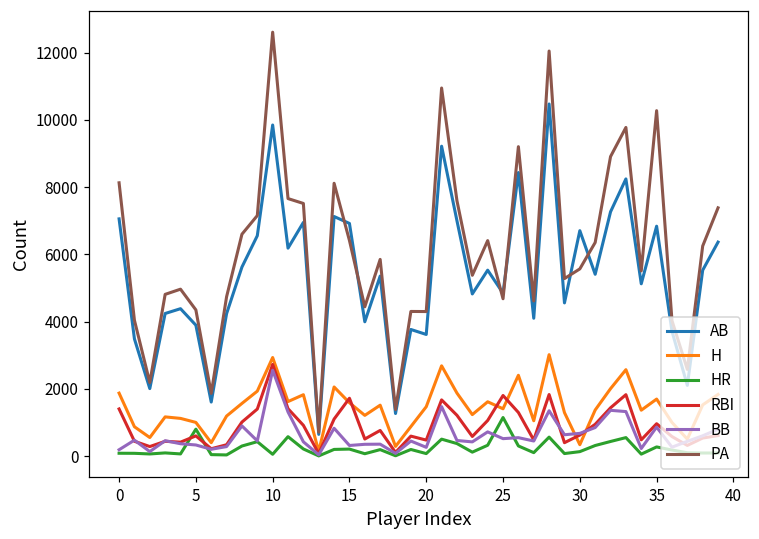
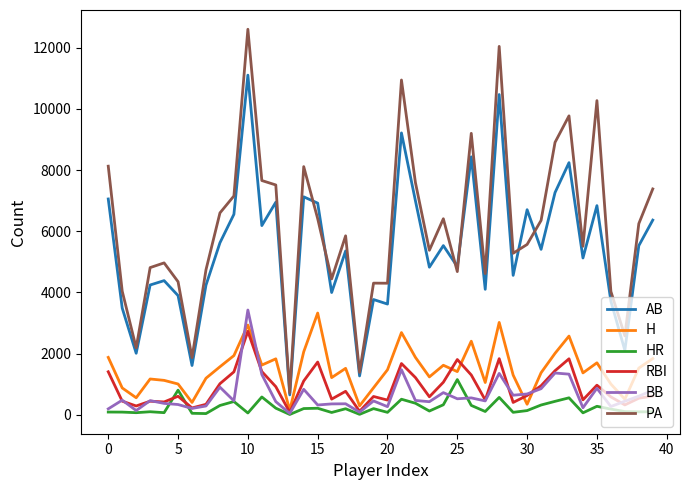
  {
    "AB": {
      "0": 7100,
      "5": 3900,
-     "10": 9800,
+     "10": 11100,
      "15": 6900,
      "20": 3600,
      "25": 4800,
      "30": 6700,
      "35": 6800
    },
    "H": {
      "0": 1900,
      "5": 1000,
      "10": 2900,
-     "15": 1600,
+     "15": 3300,
      "20": 1500,
      "25": 1400,
      "30": 300,
      "35": 1700
    },
    "HR": {
      "0": 100,
      "5": 800,
      "10": 100,
      "15": 200,
      "20": 100,
      "25": 1200,
      "30": 100,
      "35": 300
    },
    "RBI": {
      "0": 1400,
      "5": 600,
      "10": 2700,
      "15": 1700,
      "20": 500,
      "25": 1800,
      "35": 1000
    },
    "BB": {
      "0": 200,
      "5": 300,
-     "10": 2600,
+     "10": 3400,
      "15": 300,
      "20": 300,
      "25": 500,
      "35": 900
    },
    "PA": {
      "0": 8100,
      "5": 4400,
      "10": 12600,
      "15": 6400,
      "20": 4300,
      "25": 4700,
      "30": 5600,
      "35": 10300
    }
  }
